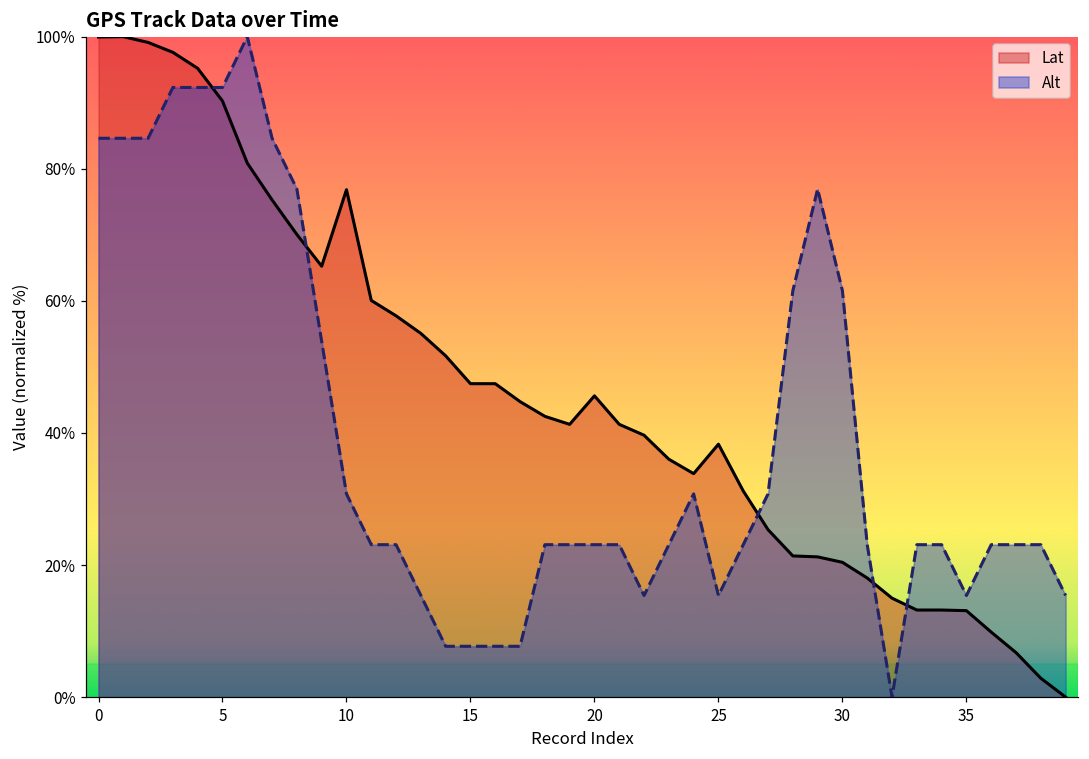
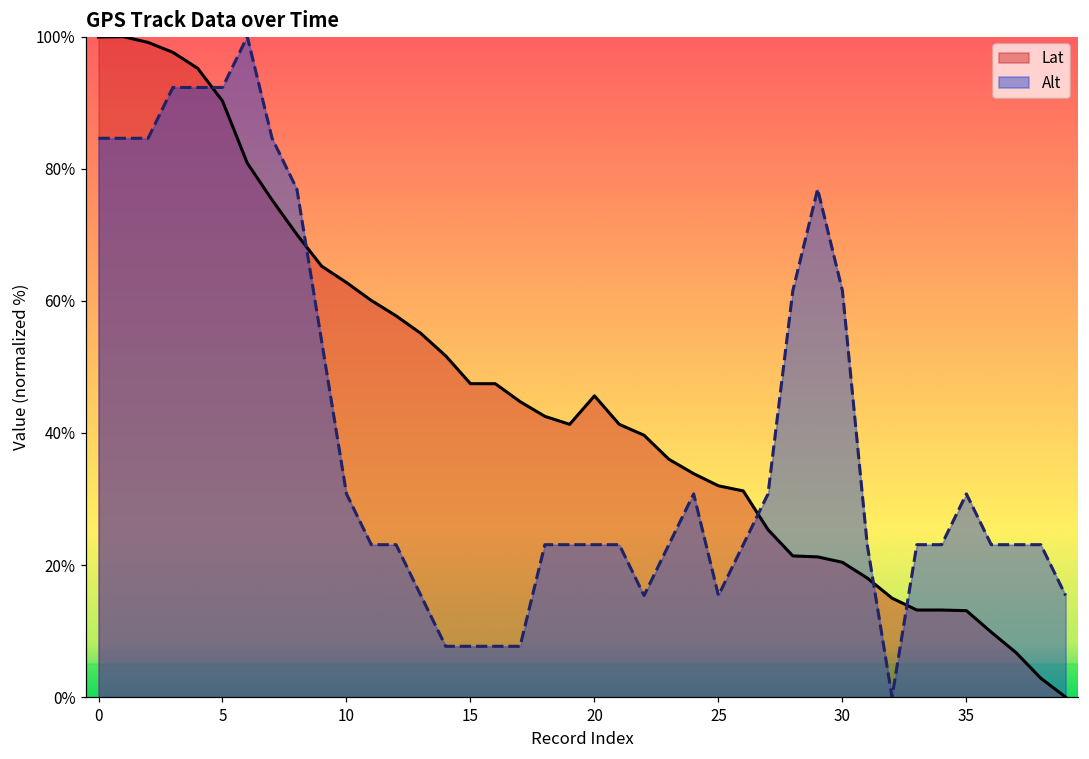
  {
    "Lat": {
      "0": "100%",
      "5": "90%",
-     "10": "77%",
+     "10": "63%",
      "15": "47%",
      "20": "46%",
-     "25": "38%",
+     "25": "32%",
      "30": "20%",
      "35": "13%"
    },
    "Alt": {
      "0": "85%",
      "5": "92%",
      "10": "31%",
      "15": "8%",
      "20": "23%",
      "25": "15%",
      "30": "62%",
-     "35": "15%"
+     "35": "31%"
    }
  }
